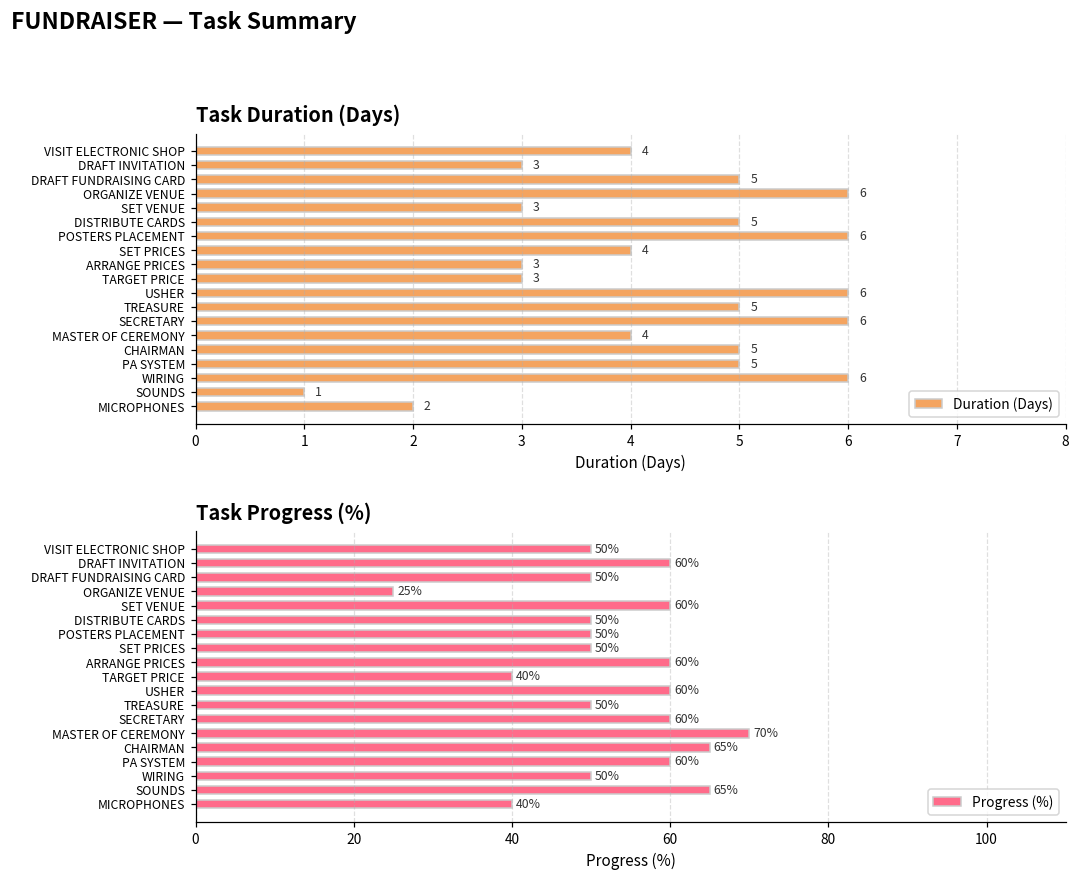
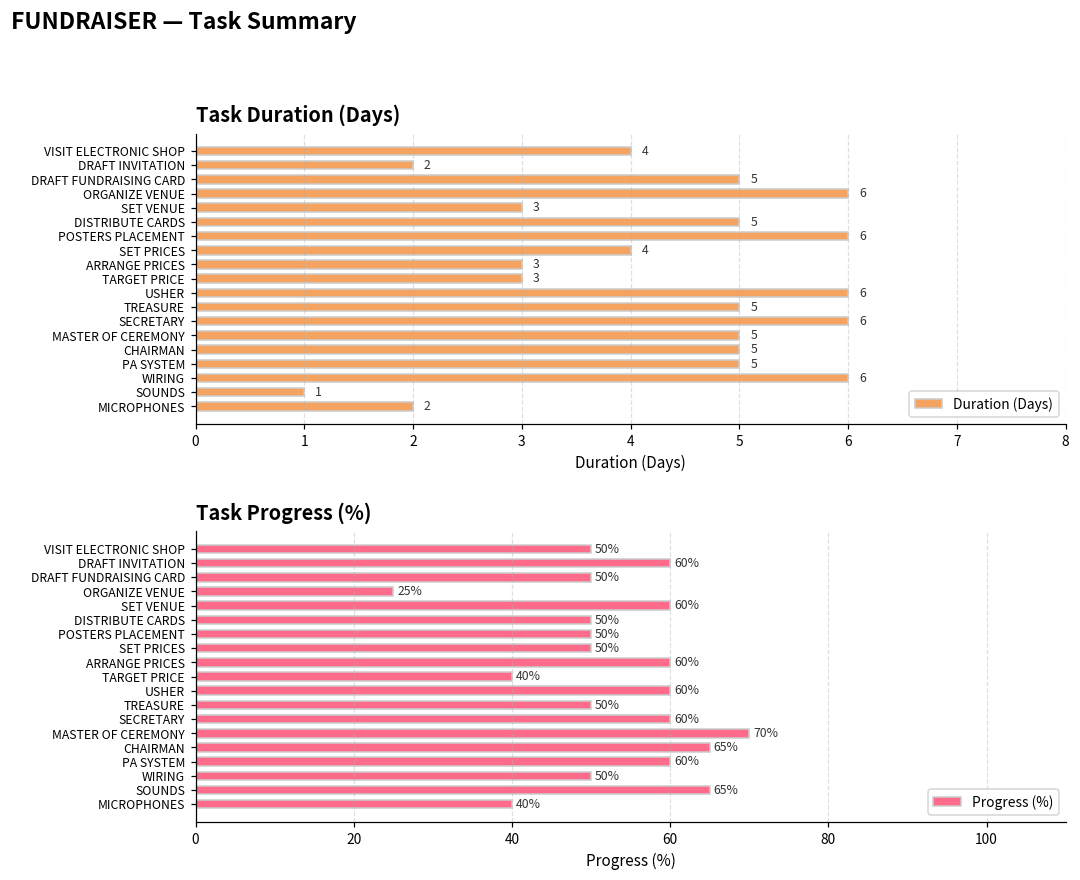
  {
    "Task Duration (Days)": {
      "VISIT ELECTRONIC SHOP": "4",
-     "DRAFT INVITATION": "3",
+     "DRAFT INVITATION": "2",
      "DRAFT FUNDRAISING CARD": "5",
      "ORGANIZE VENUE": "6",
      "SET VENUE": "3",
      "DISTRIBUTE CARDS": "5",
      "POSTERS PLACEMENT": "6",
      "SET PRICES": "4",
      "ARRANGE PRICES": "3",
      "TARGET PRICE": "3",
      "USHER": "6",
      "TREASURE": "5",
      "SECRETARY": "6",
-     "MASTER OF CEREMONY": "4",
+     "MASTER OF CEREMONY": "5",
      "CHAIRMAN": "5",
      "PA SYSTEM": "5",
      "WIRING": "6",
      "SOUNDS": "1",
      "MICROPHONES": "2"
    },
    "Task Progress (%)": {
      "VISIT ELECTRONIC SHOP": "50%",
      "DRAFT INVITATION": "60%",
      "DRAFT FUNDRAISING CARD": "50%",
      "ORGANIZE VENUE": "25%",
      "SET VENUE": "60%",
      "DISTRIBUTE CARDS": "50%",
      "POSTERS PLACEMENT": "50%",
      "SET PRICES": "50%",
      "ARRANGE PRICES": "60%",
      "TARGET PRICE": "40%",
      "USHER": "60%",
      "TREASURE": "50%",
      "SECRETARY": "60%",
      "MASTER OF CEREMONY": "70%",
      "CHAIRMAN": "65%",
      "PA SYSTEM": "60%",
      "WIRING": "50%",
      "SOUNDS": "65%",
      "MICROPHONES": "40%"
    }
  }
